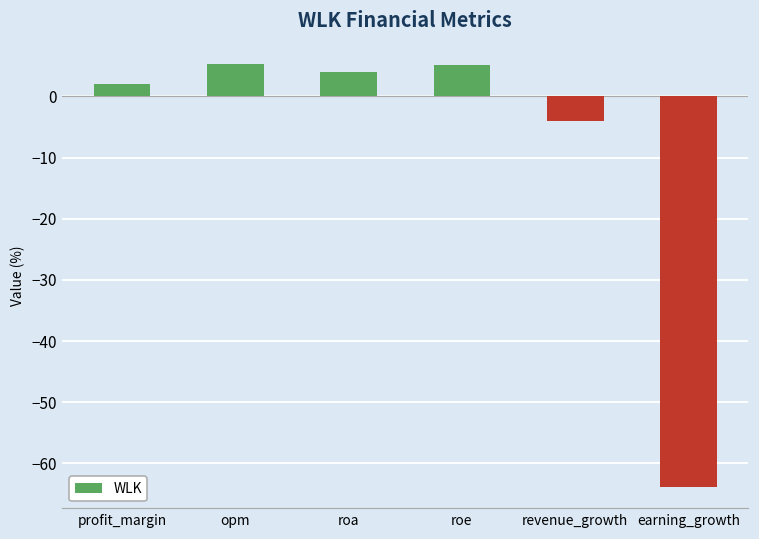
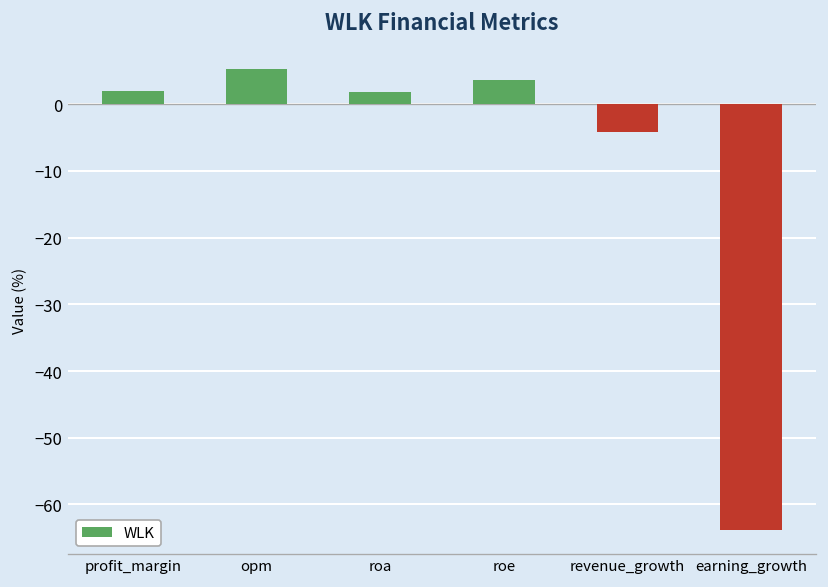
  {
    "profit_margin": 2,
    "opm": 5,
-   "roa": 4,
-   "roe": 5,
+   "roa": 2,
+   "roe": 4,
    "revenue_growth": -4,
    "earning_growth": -64
  }
